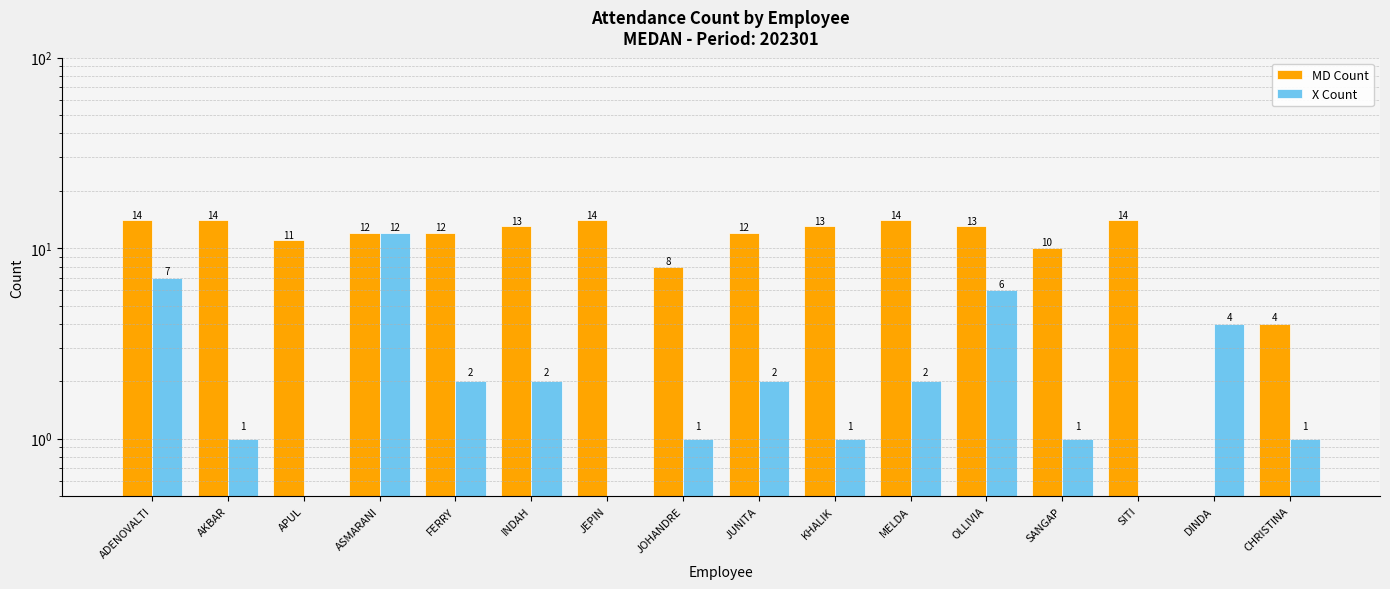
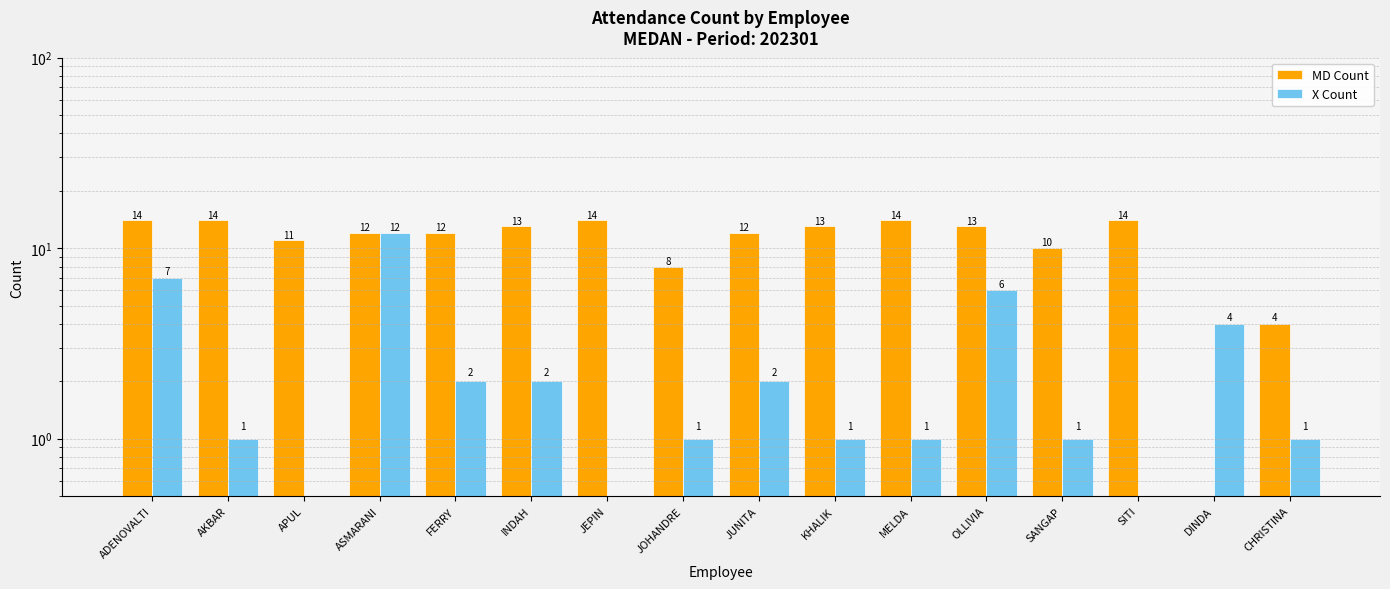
  {
    "MD Count": {
      "ADENOVALTI": 14,
      "AKBAR": 14,
      "APUL": 11,
      "ASMARANI": 12,
      "FERRY": 12,
      "INDAH": 13,
      "JEPIN": 14,
      "JOHANDRE": 8,
      "JUNITA": 12,
      "KHALIK": 13,
      "MELDA": 14,
      "OLLIVIA": 13,
      "SANGAP": 10,
      "SITI": 14,
      "CHRISTINA": 4
    },
    "X Count": {
      "ADENOVALTI": 7,
      "AKBAR": 1,
      "ASMARANI": 12,
      "FERRY": 2,
      "INDAH": 2,
      "JOHANDRE": 1,
      "JUNITA": 2,
      "KHALIK": 1,
-     "MELDA": 2,
+     "MELDA": 1,
      "OLLIVIA": 6,
      "SANGAP": 1,
      "DINDA": 4,
      "CHRISTINA": 1
    }
  }
